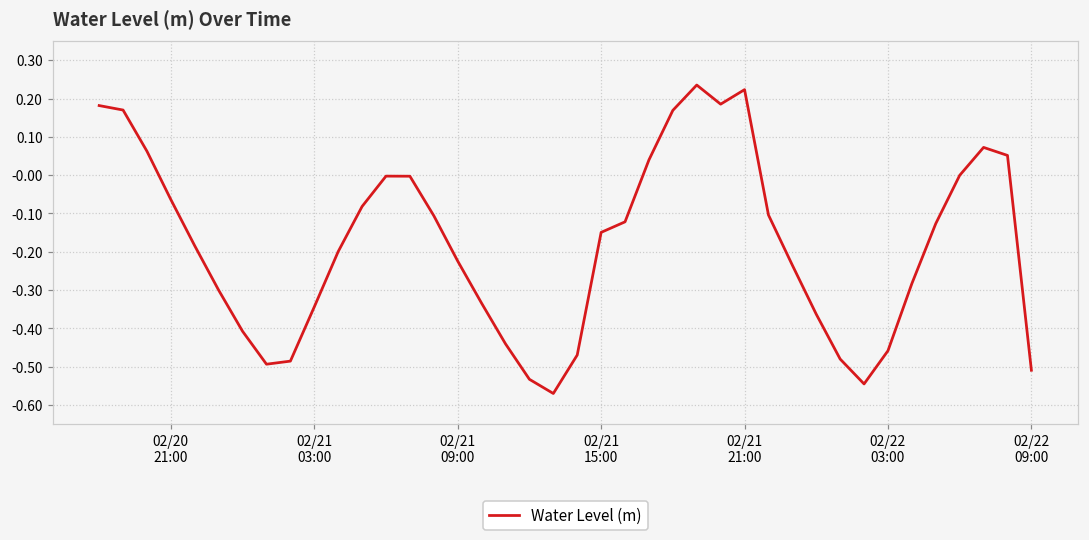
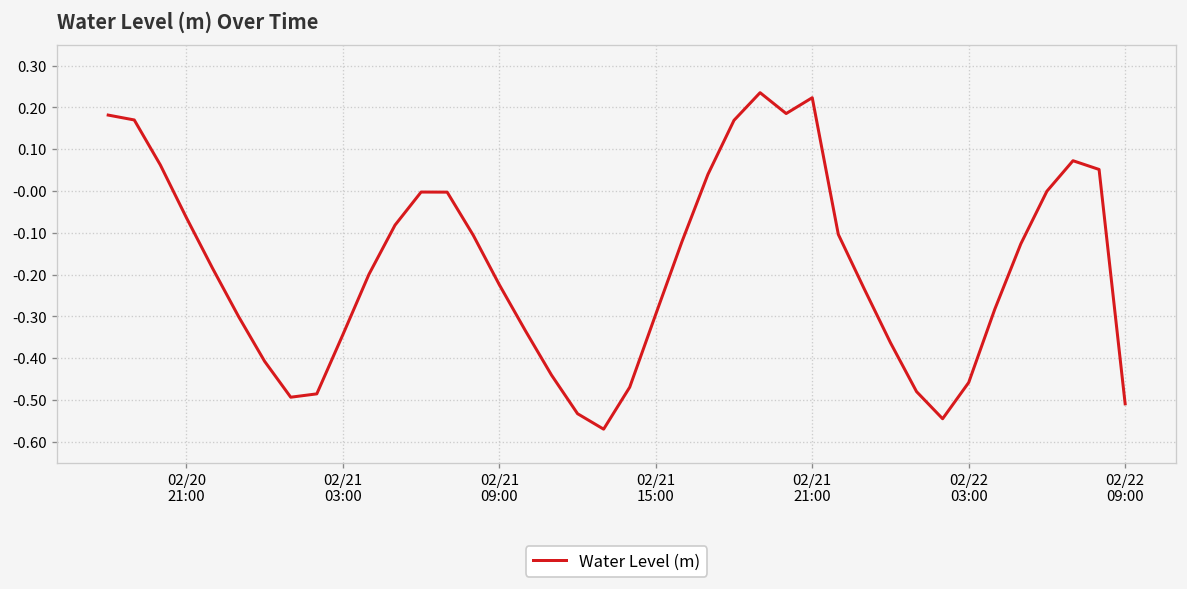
  {
    "02/20 21:00": -0.06,
    "02/21 03:00": -0.34,
    "02/21 09:00": -0.22,
-   "02/21 15:00": -0.15,
+   "02/21 15:00": -0.29,
    "02/21 21:00": 0.22,
    "02/22 03:00": -0.46,
    "02/22 09:00": -0.51
  }
